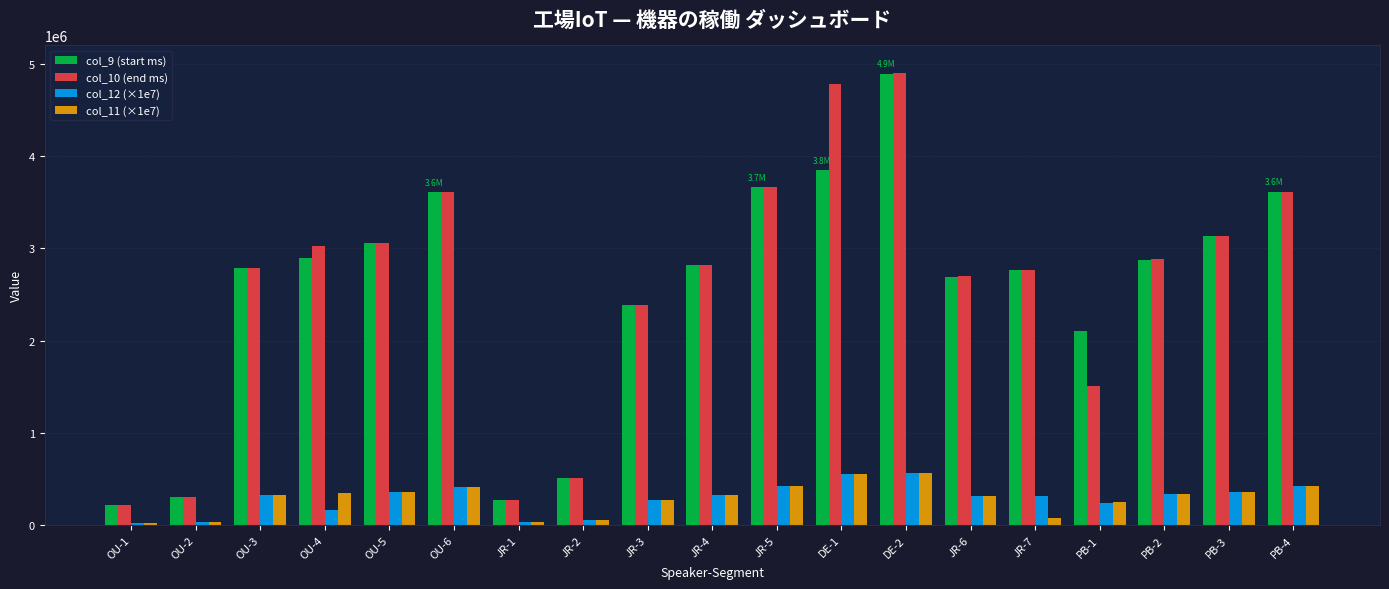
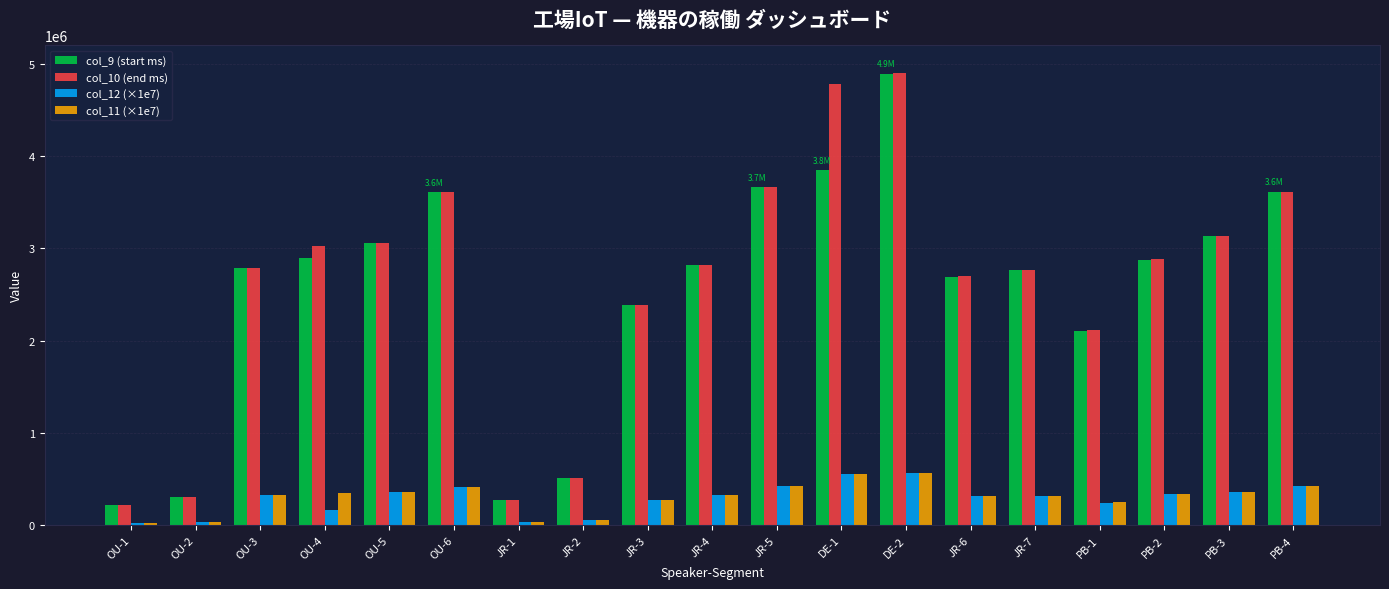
  {
    "col_9 (start ms)": {
      "OU-6": "3.6M",
      "JR-5": "3.7M",
      "DE-1": "3.8M",
      "DE-2": "4.9M",
      "PB-4": "3.6M"
    },
    "col_10 (end ms)": {
      "OU-1": "200000",
      "OU-2": "300000",
      "OU-3": "2800000",
      "OU-4": "3000000",
      "OU-5": "3100000",
      "JR-1": "300000",
      "JR-2": "500000",
      "JR-3": "2400000",
      "JR-4": "2800000",
      "DE-1": "4800000",
      "JR-6": "2700000",
      "JR-7": "2800000",
-     "PB-1": "1500000",
+     "PB-1": "2100000",
      "PB-2": "2900000",
      "PB-3": "3100000"
    },
    "col_12 (×1e7)": {
      "OU-2": "0",
      "OU-3": "300000",
      "OU-4": "200000",
      "OU-5": "400000",
      "OU-6": "400000",
      "JR-1": "0",
      "JR-2": "100000",
      "JR-3": "300000",
      "JR-4": "300000",
      "JR-5": "400000",
      "DE-1": "600000",
      "DE-2": "600000",
      "JR-6": "300000",
      "JR-7": "300000",
      "PB-1": "200000",
      "PB-2": "300000",
      "PB-3": "400000",
      "PB-4": "400000"
    },
    "col_11 (×1e7)": {
      "OU-2": "0",
      "OU-3": "300000",
      "OU-4": "400000",
      "OU-5": "400000",
      "OU-6": "400000",
      "JR-1": "0",
      "JR-2": "100000",
      "JR-3": "300000",
      "JR-4": "300000",
      "JR-5": "400000",
      "DE-1": "600000",
      "DE-2": "600000",
      "JR-6": "300000",
-     "JR-7": "100000",
+     "JR-7": "300000",
      "PB-1": "200000",
      "PB-2": "300000",
      "PB-3": "400000",
      "PB-4": "400000"
    }
  }
